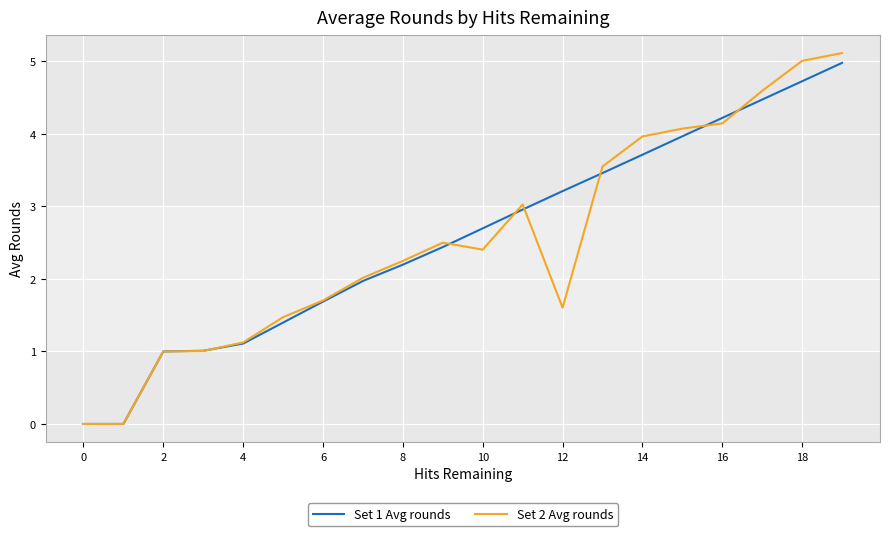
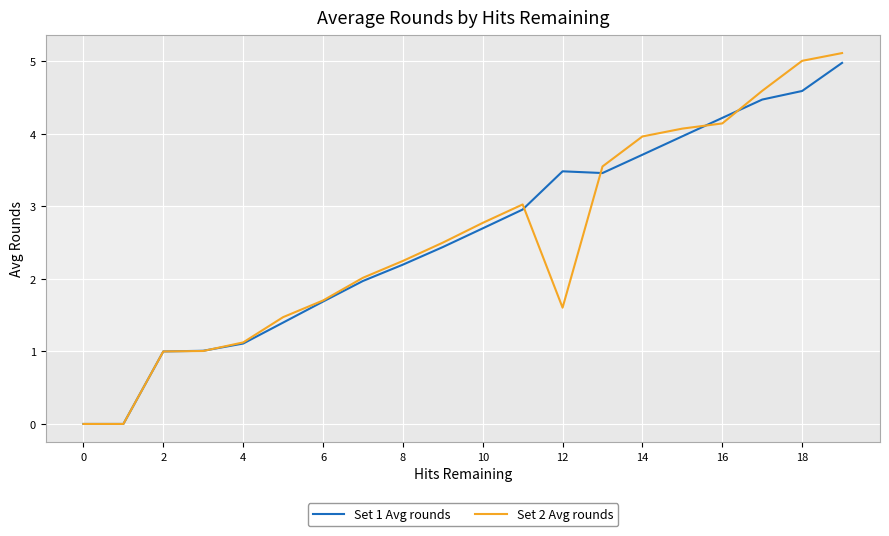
  {
    "Set 1 Avg rounds": {
      "8": 2.2,
      "10": 2.7,
-     "12": 3.2,
+     "12": 3.5,
      "14": 3.7,
      "16": 4.2,
-     "18": 4.7
+     "18": 4.6
    },
    "Set 2 Avg rounds": {
      "8": 2.2,
-     "10": 2.4,
+     "10": 2.8,
      "12": 1.6,
      "14": 4.0,
      "16": 4.1,
      "18": 5.0
    }
  }
